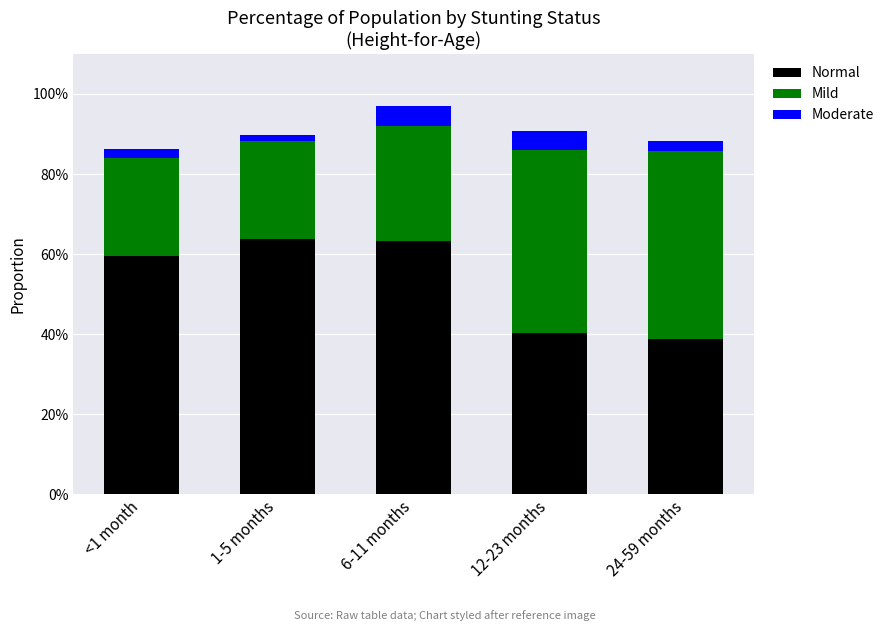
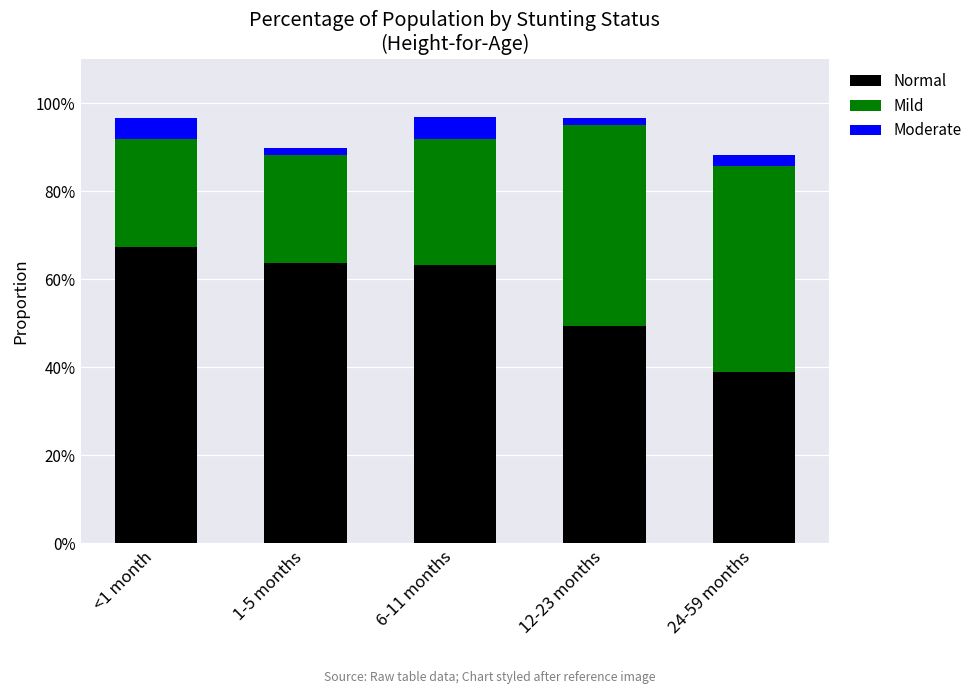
  {
    "Normal": {
-     "<1 month": "59%",
+     "<1 month": "67%",
      "1-5 months": "64%",
      "6-11 months": "63%",
-     "12-23 months": "40%",
+     "12-23 months": "49%",
      "24-59 months": "39%"
    },
    "Mild": {
      "<1 month": "24%",
      "1-5 months": "24%",
      "6-11 months": "29%",
      "12-23 months": "46%",
      "24-59 months": "47%"
    },
    "Moderate": {
-     "<1 month": "2%",
+     "<1 month": "5%",
      "1-5 months": "2%",
      "6-11 months": "5%",
-     "12-23 months": "5%",
+     "12-23 months": "2%",
      "24-59 months": "2%"
    }
  }
